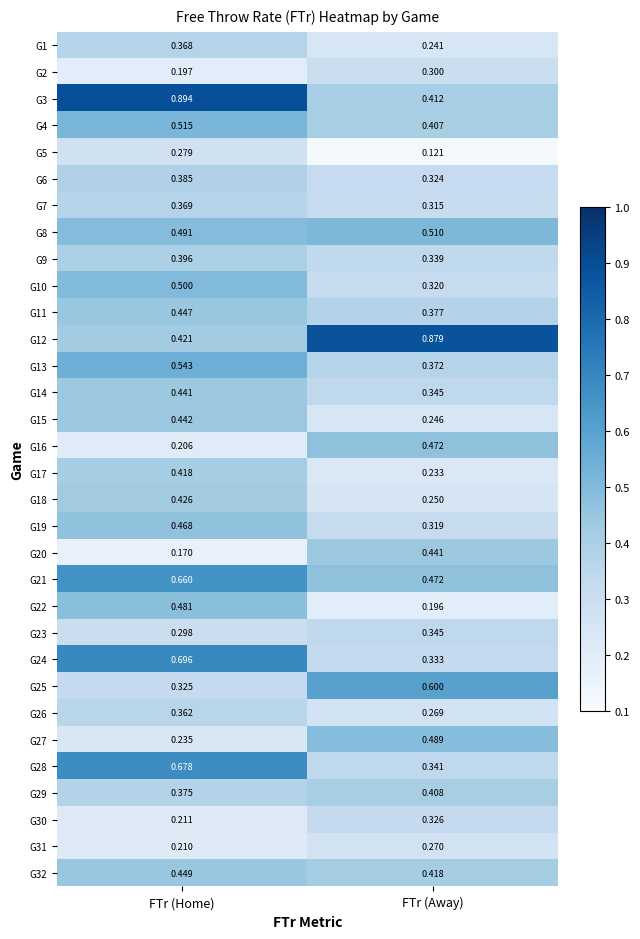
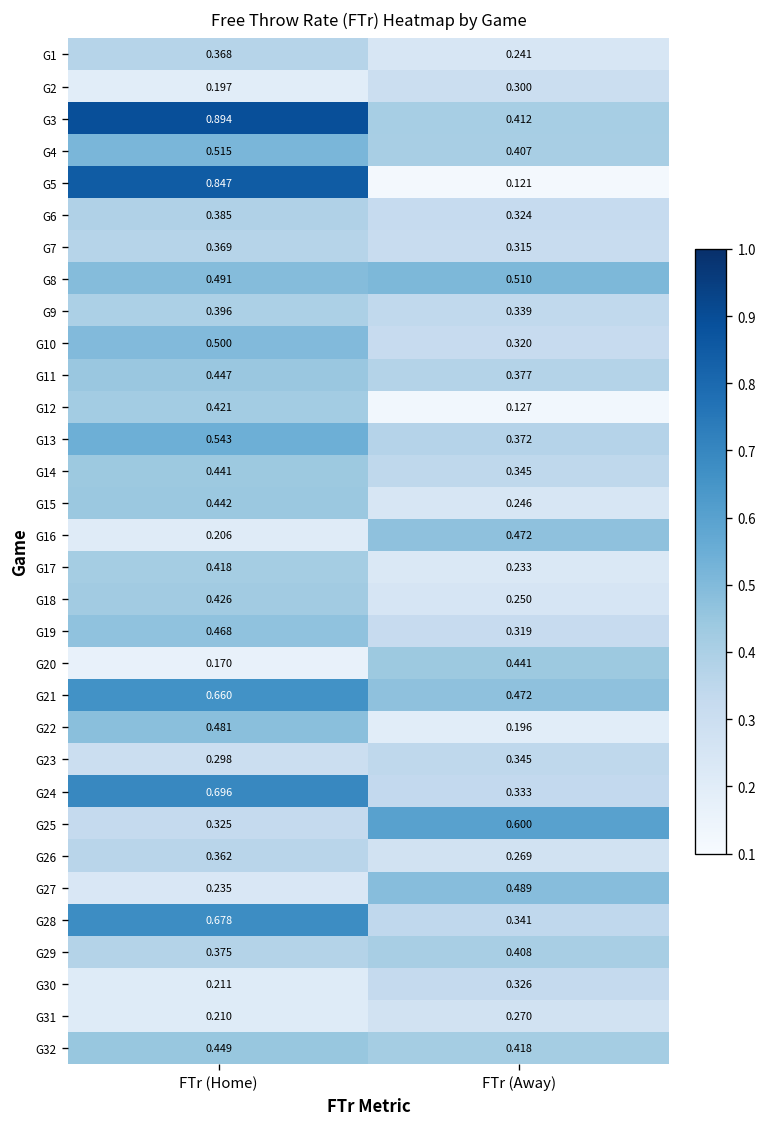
  {
    "G1": {
      "FTr (Home)": 0.368,
      "FTr (Away)": 0.241
    },
    "G2": {
      "FTr (Home)": 0.197,
      "FTr (Away)": 0.300
    },
    "G3": {
      "FTr (Home)": 0.894,
      "FTr (Away)": 0.412
    },
    "G4": {
      "FTr (Home)": 0.515,
      "FTr (Away)": 0.407
    },
    "G5": {
-     "FTr (Home)": 0.279,
+     "FTr (Home)": 0.847,
      "FTr (Away)": 0.121
    },
    "G6": {
      "FTr (Home)": 0.385,
      "FTr (Away)": 0.324
    },
    "G7": {
      "FTr (Home)": 0.369,
      "FTr (Away)": 0.315
    },
    "G8": {
      "FTr (Home)": 0.491,
      "FTr (Away)": 0.510
    },
    "G9": {
      "FTr (Home)": 0.396,
      "FTr (Away)": 0.339
    },
    "G10": {
      "FTr (Home)": 0.500,
      "FTr (Away)": 0.320
    },
    "G11": {
      "FTr (Home)": 0.447,
      "FTr (Away)": 0.377
    },
    "G12": {
      "FTr (Home)": 0.421,
-     "FTr (Away)": 0.879
+     "FTr (Away)": 0.127
    },
    "G13": {
      "FTr (Home)": 0.543,
      "FTr (Away)": 0.372
    },
    "G14": {
      "FTr (Home)": 0.441,
      "FTr (Away)": 0.345
    },
    "G15": {
      "FTr (Home)": 0.442,
      "FTr (Away)": 0.246
    },
    "G16": {
      "FTr (Home)": 0.206,
      "FTr (Away)": 0.472
    },
    "G17": {
      "FTr (Home)": 0.418,
      "FTr (Away)": 0.233
    },
    "G18": {
      "FTr (Home)": 0.426,
      "FTr (Away)": 0.250
    },
    "G19": {
      "FTr (Home)": 0.468,
      "FTr (Away)": 0.319
    },
    "G20": {
      "FTr (Home)": 0.170,
      "FTr (Away)": 0.441
    },
    "G21": {
      "FTr (Home)": 0.660,
      "FTr (Away)": 0.472
    },
    "G22": {
      "FTr (Home)": 0.481,
      "FTr (Away)": 0.196
    },
    "G23": {
      "FTr (Home)": 0.298,
      "FTr (Away)": 0.345
    },
    "G24": {
      "FTr (Home)": 0.696,
      "FTr (Away)": 0.333
    },
    "G25": {
      "FTr (Home)": 0.325,
      "FTr (Away)": 0.600
    },
    "G26": {
      "FTr (Home)": 0.362,
      "FTr (Away)": 0.269
    },
    "G27": {
      "FTr (Home)": 0.235,
      "FTr (Away)": 0.489
    },
    "G28": {
      "FTr (Home)": 0.678,
      "FTr (Away)": 0.341
    },
    "G29": {
      "FTr (Home)": 0.375,
      "FTr (Away)": 0.408
    },
    "G30": {
      "FTr (Home)": 0.211,
      "FTr (Away)": 0.326
    },
    "G31": {
      "FTr (Home)": 0.210,
      "FTr (Away)": 0.270
    },
    "G32": {
      "FTr (Home)": 0.449,
      "FTr (Away)": 0.418
    }
  }
